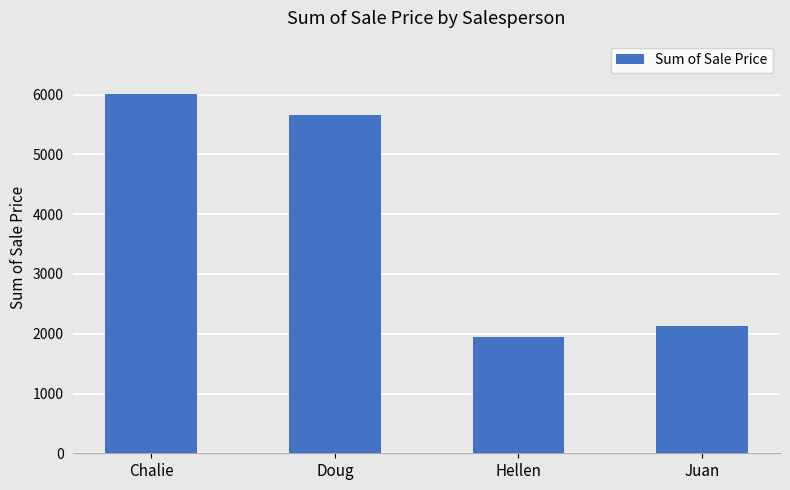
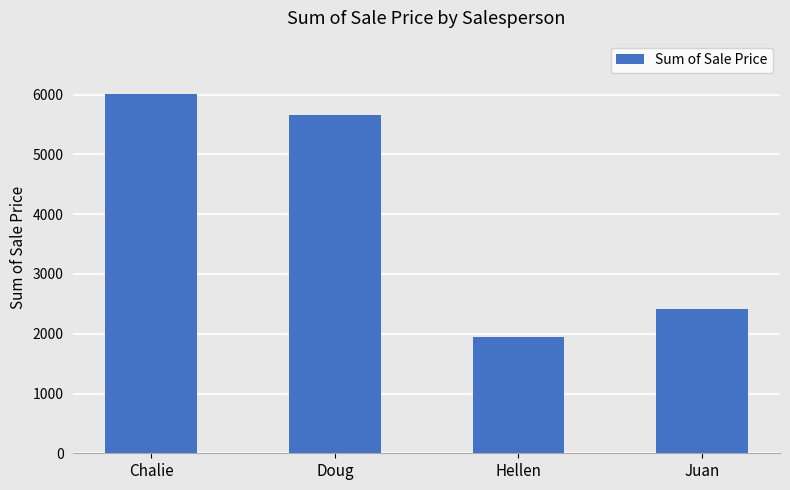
  {
    "Chalie": 6000,
    "Doug": 5700,
    "Hellen": 1900,
-   "Juan": 2100
+   "Juan": 2400
  }
